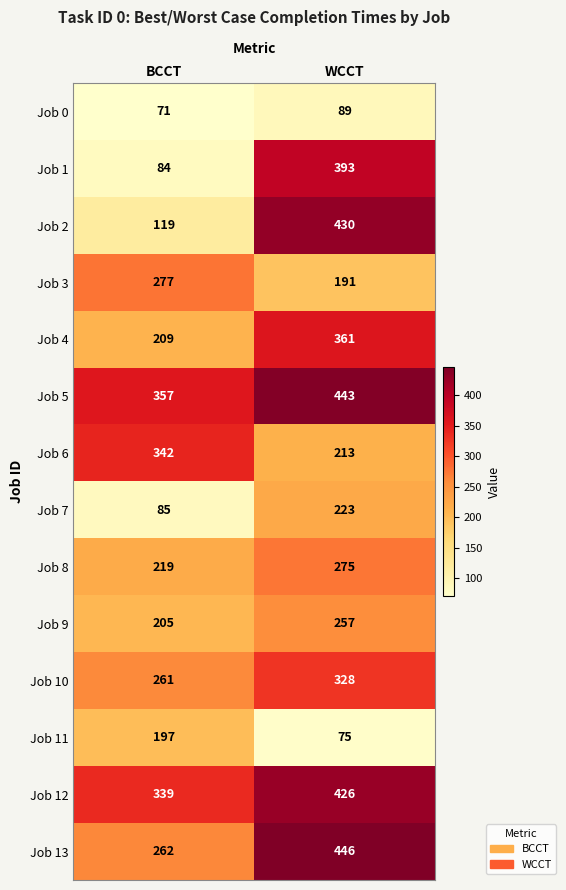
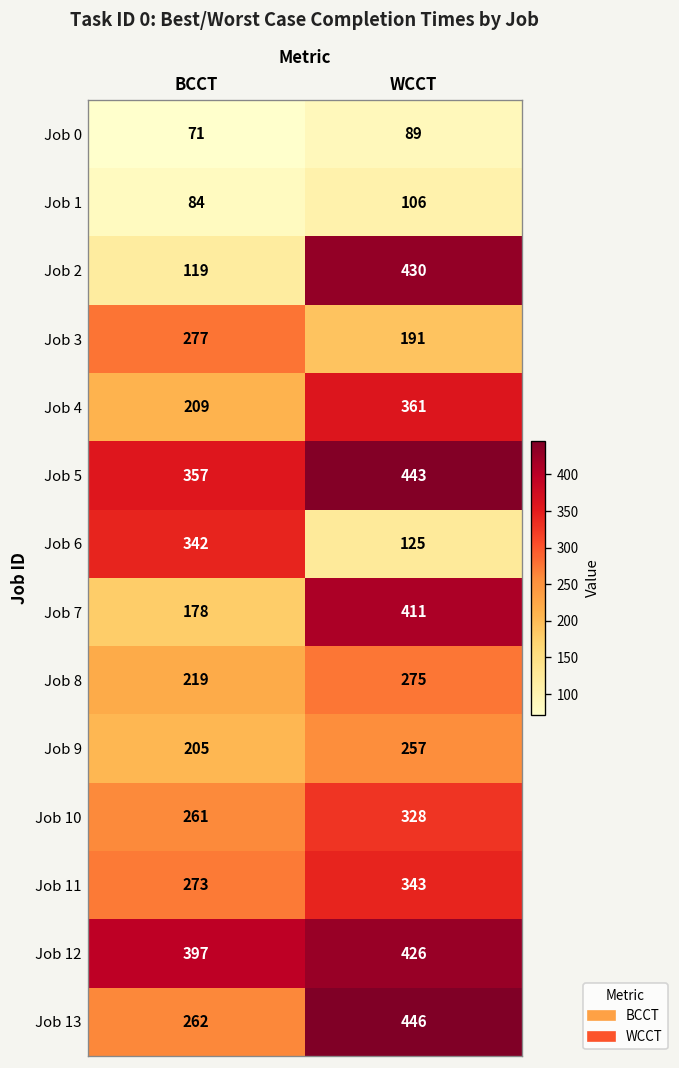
  {
    "Job 0": {
      "BCCT": 71,
      "WCCT": 89
    },
    "Job 1": {
      "BCCT": 84,
-     "WCCT": 393
+     "WCCT": 106
    },
    "Job 2": {
      "BCCT": 119,
      "WCCT": 430
    },
    "Job 3": {
      "BCCT": 277,
      "WCCT": 191
    },
    "Job 4": {
      "BCCT": 209,
      "WCCT": 361
    },
    "Job 5": {
      "BCCT": 357,
      "WCCT": 443
    },
    "Job 6": {
      "BCCT": 342,
-     "WCCT": 213
+     "WCCT": 125
    },
    "Job 7": {
-     "BCCT": 85,
-     "WCCT": 223
+     "BCCT": 178,
+     "WCCT": 411
    },
    "Job 8": {
      "BCCT": 219,
      "WCCT": 275
    },
    "Job 9": {
      "BCCT": 205,
      "WCCT": 257
    },
    "Job 10": {
      "BCCT": 261,
      "WCCT": 328
    },
    "Job 11": {
-     "BCCT": 197,
-     "WCCT": 75
+     "BCCT": 273,
+     "WCCT": 343
    },
    "Job 12": {
-     "BCCT": 339,
+     "BCCT": 397,
      "WCCT": 426
    },
    "Job 13": {
      "BCCT": 262,
      "WCCT": 446
    }
  }
